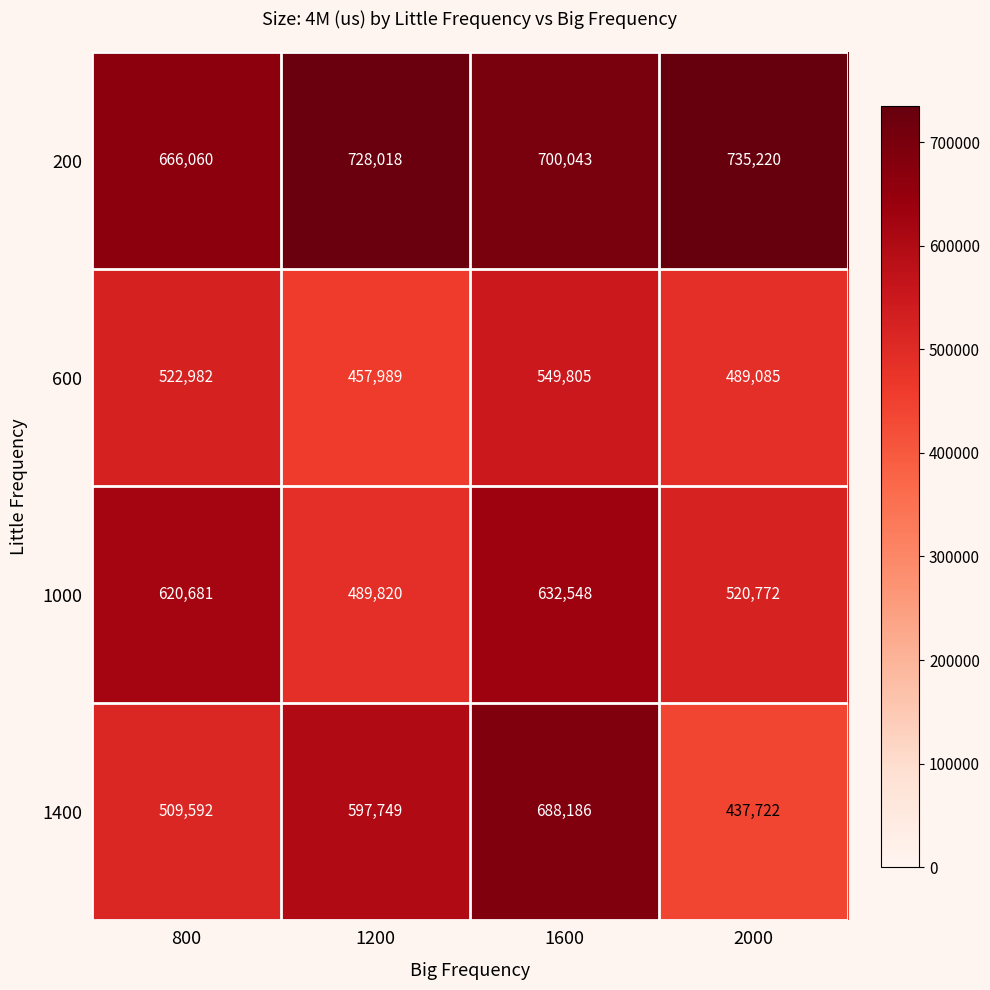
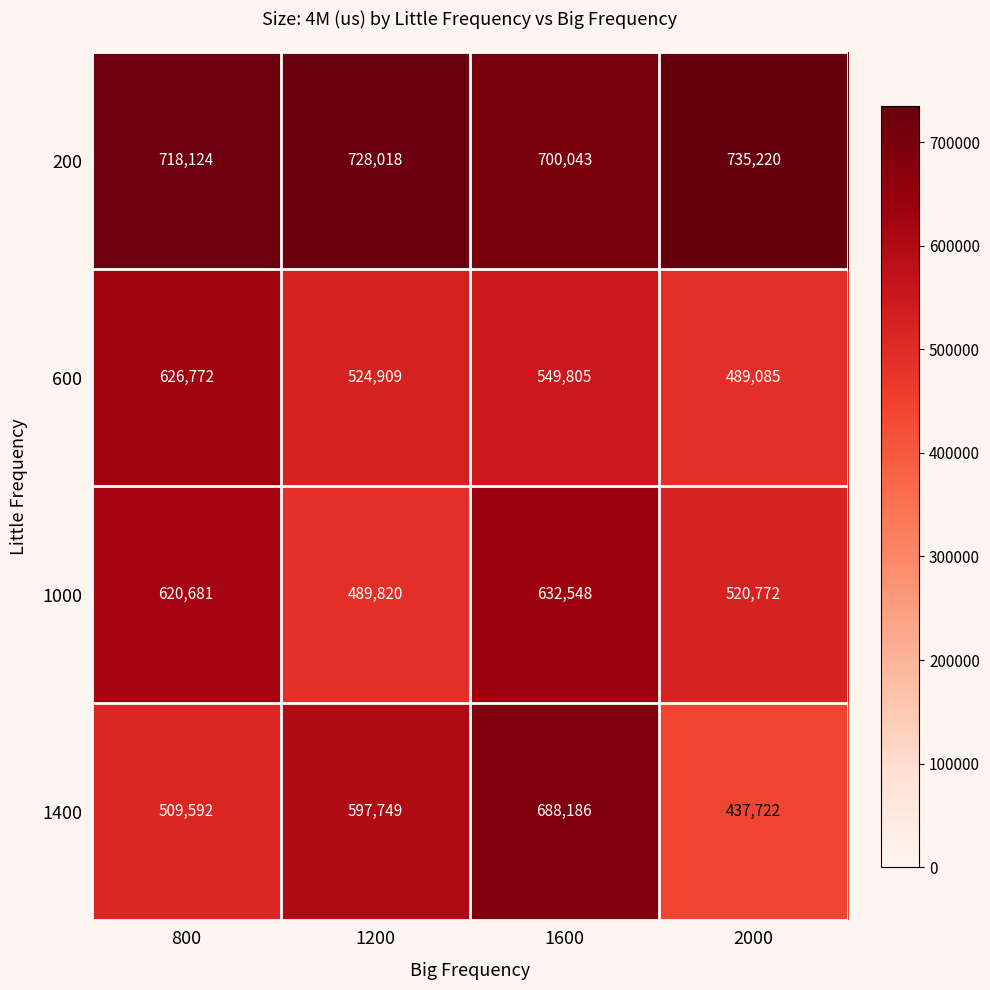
  {
    "200": {
-     "800": "666,060",
+     "800": "718,124",
      "1200": "728,018",
      "1600": "700,043",
      "2000": "735,220"
    },
    "600": {
-     "800": "522,982",
-     "1200": "457,989",
+     "800": "626,772",
+     "1200": "524,909",
      "1600": "549,805",
      "2000": "489,085"
    },
    "1000": {
      "800": "620,681",
      "1200": "489,820",
      "1600": "632,548",
      "2000": "520,772"
    },
    "1400": {
      "800": "509,592",
      "1200": "597,749",
      "1600": "688,186",
      "2000": "437,722"
    }
  }
